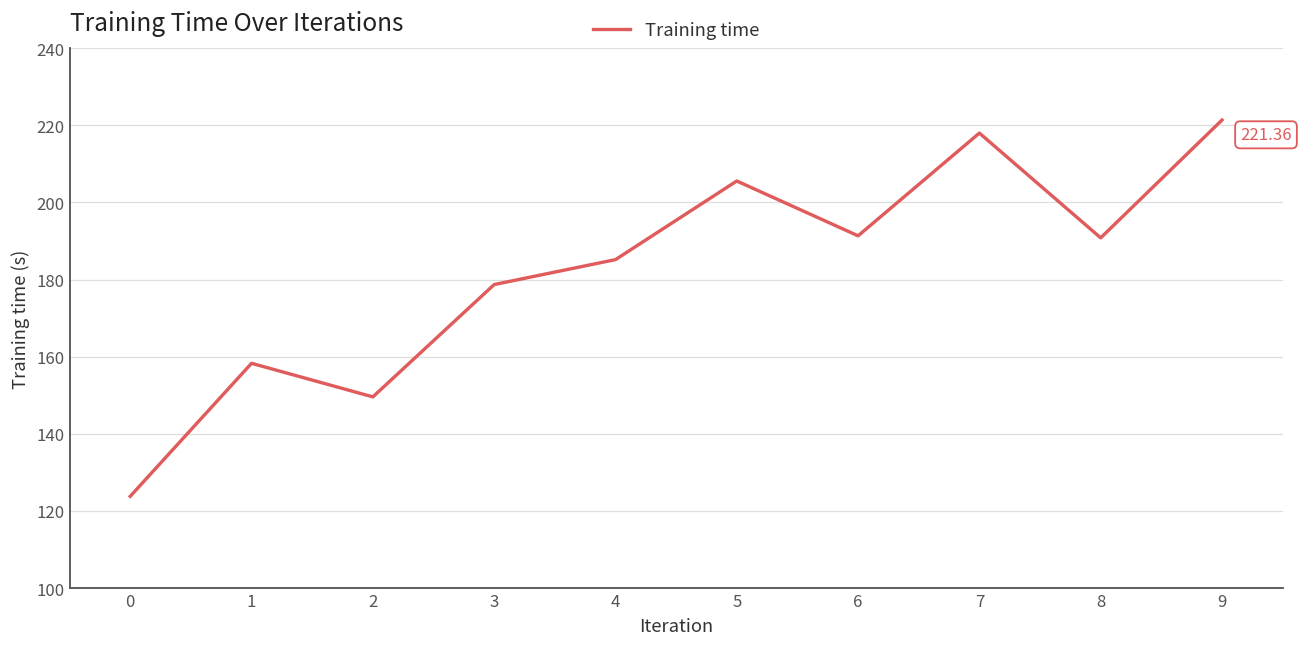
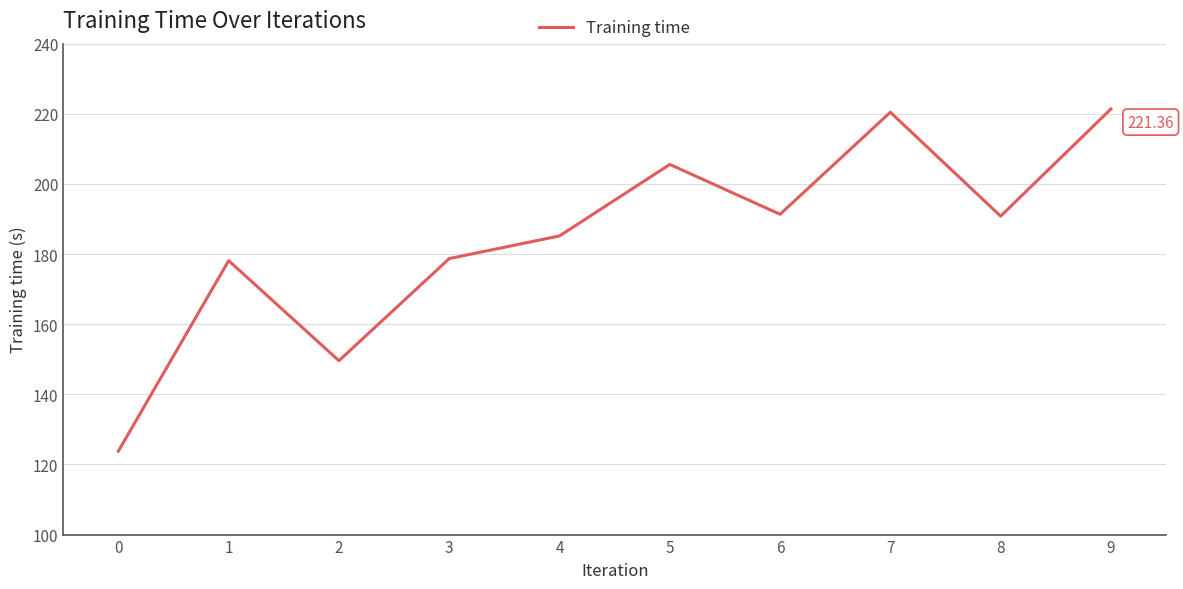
  {
    "0": 124,
-   "1": 158,
+   "1": 178,
    "2": 150,
    "3": 179,
    "4": 185,
    "5": 206,
    "6": 191,
-   "7": 218,
+   "7": 220,
    "8": 191
  }
